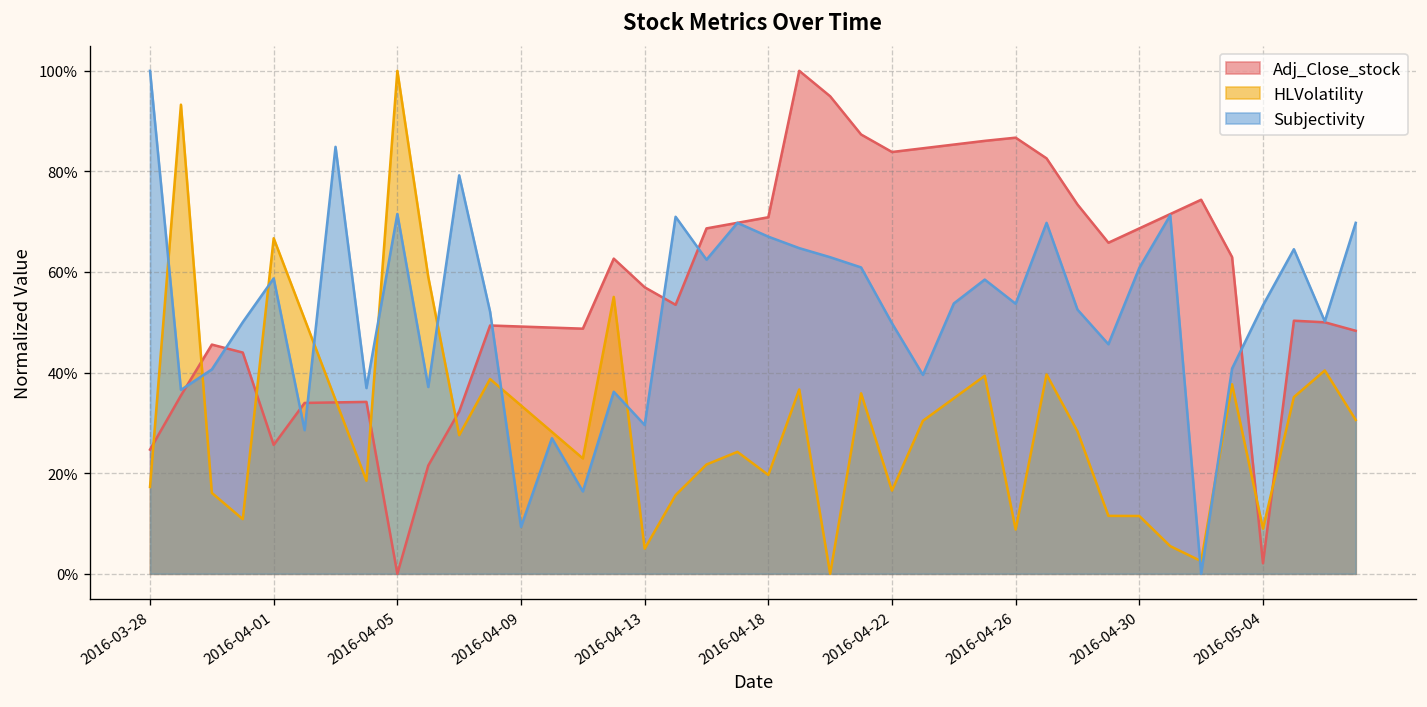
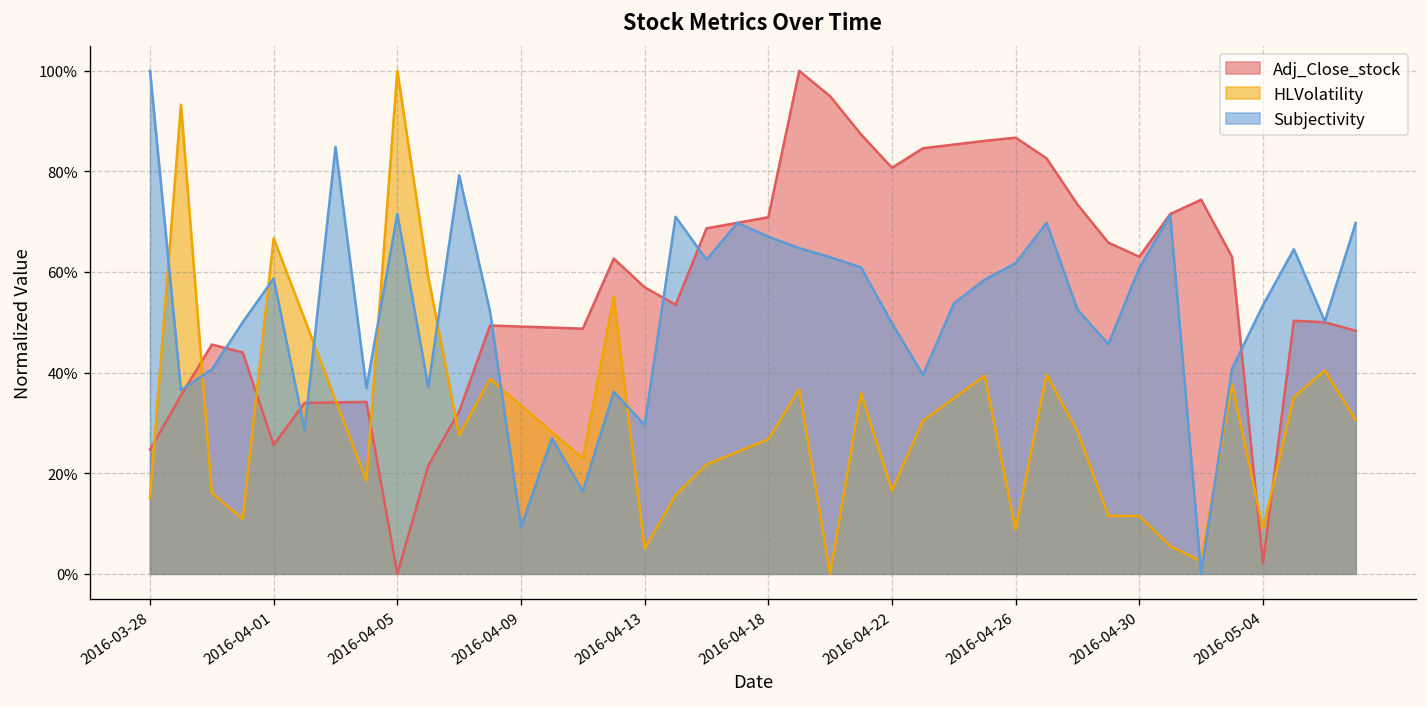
  {
    "Adj_Close_stock": {
      "2016-03-28": "25%",
      "2016-04-01": "26%",
      "2016-04-05": "0%",
      "2016-04-09": "49%",
      "2016-04-13": "57%",
      "2016-04-18": "71%",
-     "2016-04-22": "84%",
+     "2016-04-22": "81%",
      "2016-04-26": "87%",
-     "2016-04-30": "69%",
+     "2016-04-30": "63%",
      "2016-05-04": "2%"
    },
    "HLVolatility": {
-     "2016-03-28": "17%",
+     "2016-03-28": "15%",
      "2016-04-01": "67%",
      "2016-04-05": "100%",
      "2016-04-09": "33%",
      "2016-04-13": "5%",
-     "2016-04-18": "20%",
+     "2016-04-18": "27%",
      "2016-04-22": "17%",
      "2016-04-26": "9%",
      "2016-04-30": "11%",
      "2016-05-04": "9%"
    },
    "Subjectivity": {
      "2016-03-28": "100%",
      "2016-04-01": "59%",
      "2016-04-05": "72%",
      "2016-04-09": "9%",
      "2016-04-13": "30%",
      "2016-04-18": "67%",
      "2016-04-22": "50%",
-     "2016-04-26": "54%",
+     "2016-04-26": "62%",
      "2016-04-30": "61%",
      "2016-05-04": "53%"
    }
  }
